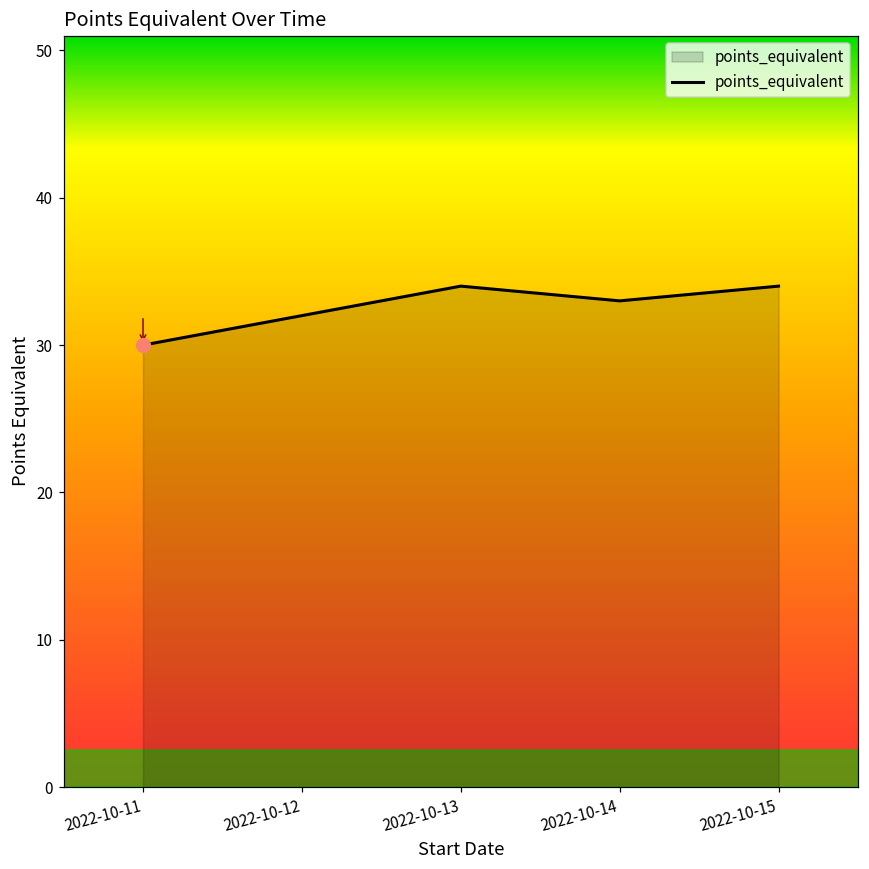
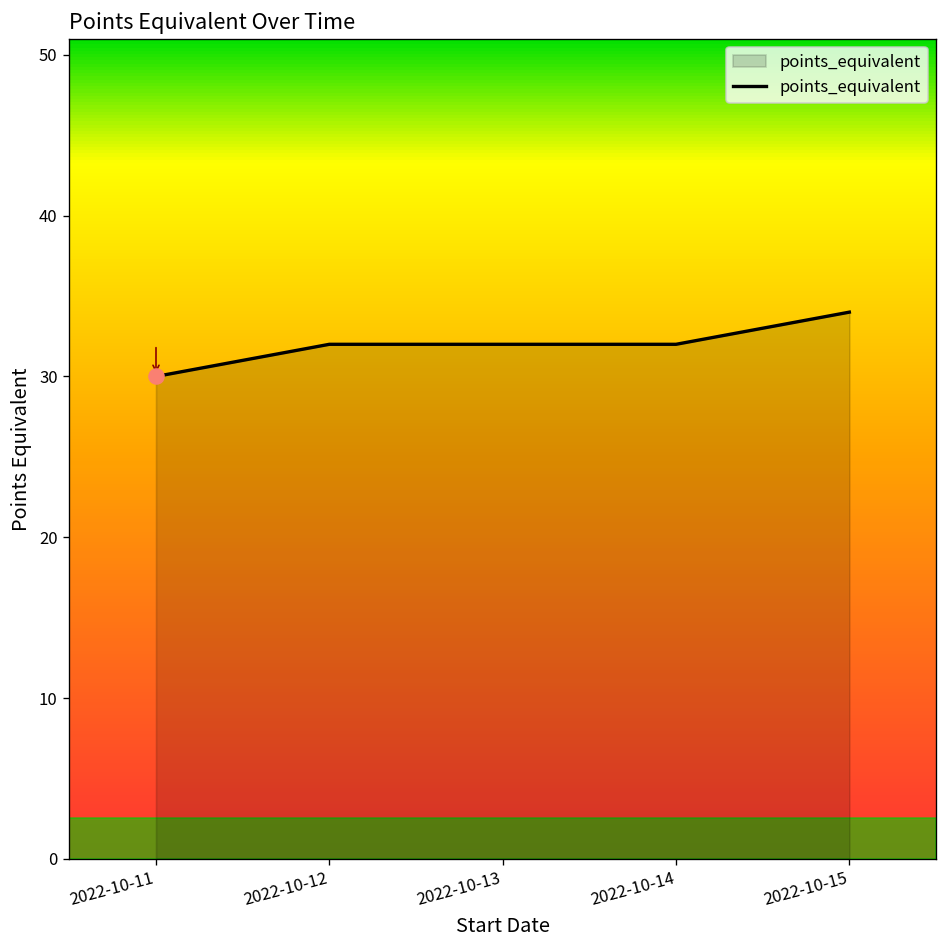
  {
    "points_equivalent": {
      "2022-10-12": 32,
-     "2022-10-13": 34,
-     "2022-10-14": 33,
+     "2022-10-13": 32,
+     "2022-10-14": 32,
      "2022-10-15": 34
    }
  }
